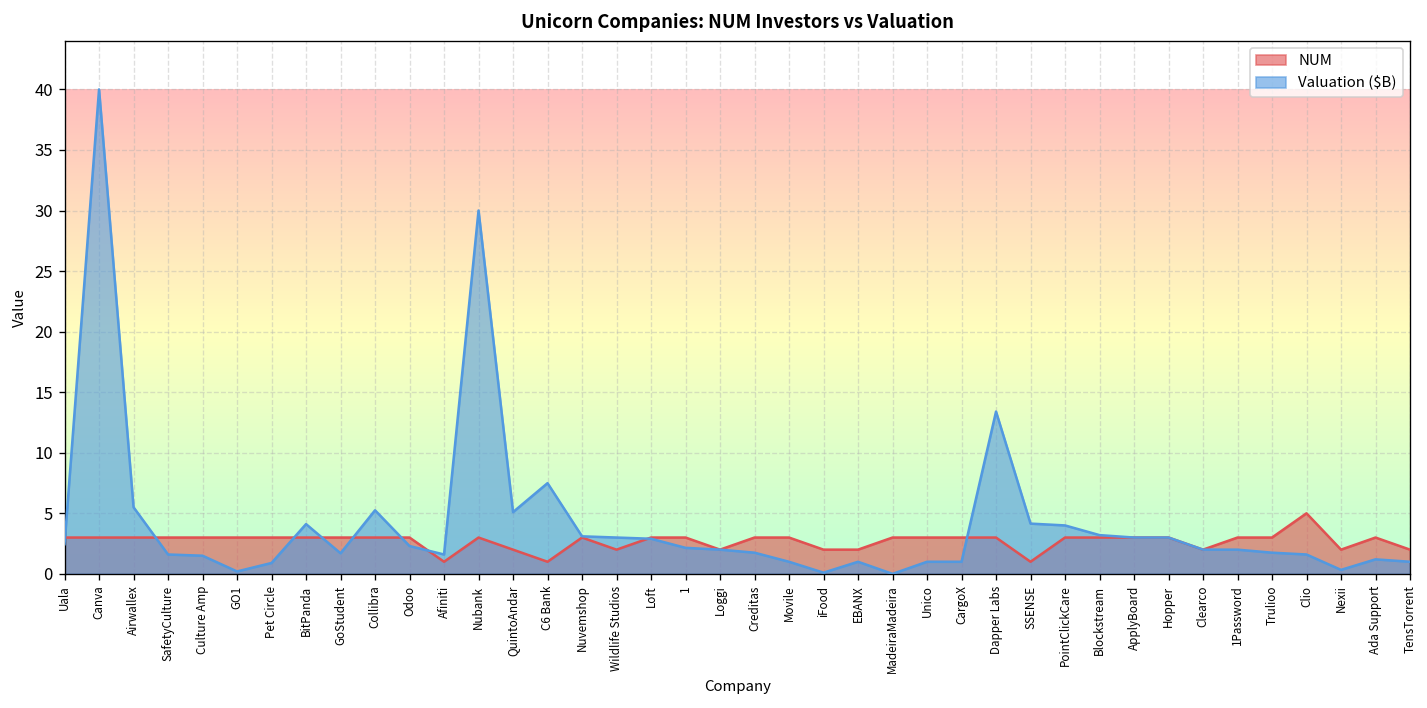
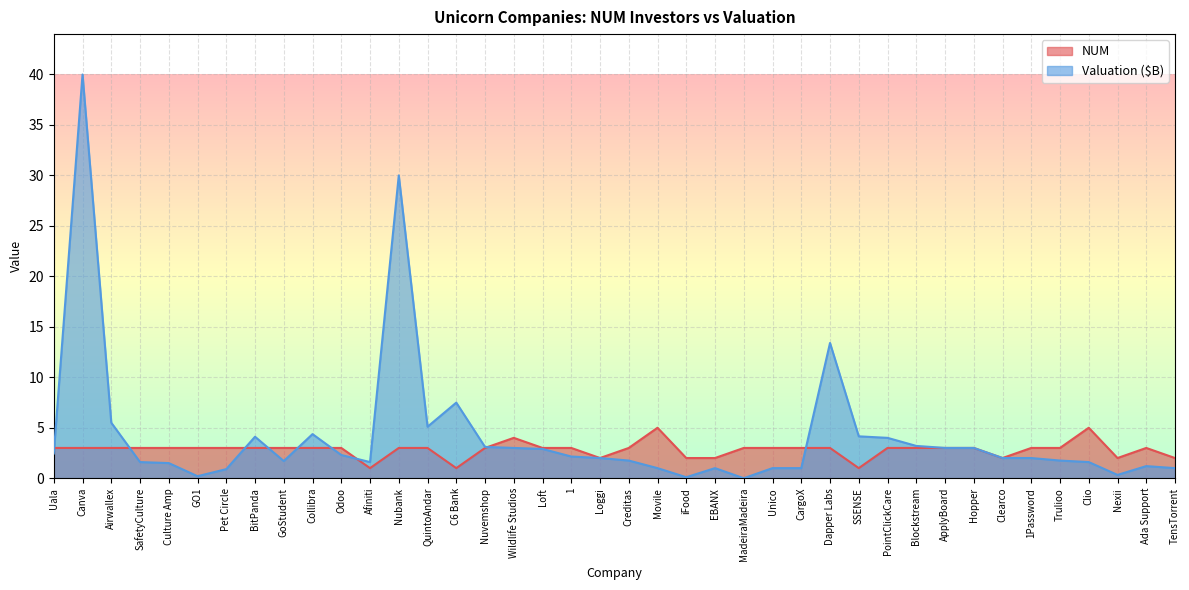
  {
    "NUM": {
      "Uala": 3,
      "Canva": 3,
      "Airwallex": 3,
      "SafetyCulture": 3,
      "Culture Amp": 3,
      "GO1": 3,
      "Pet Circle": 3,
      "BitPanda": 3,
      "GoStudent": 3,
      "Collibra": 3,
      "Odoo": 3,
      "Afiniti": 1,
      "Nubank": 3,
-     "QuintoAndar": 2,
+     "QuintoAndar": 3,
      "C6 Bank": 1,
-     "Wildlife Studios": 2,
+     "Wildlife Studios": 4,
      "1": 3,
      "Creditas": 3,
-     "Movile": 3,
+     "Movile": 5,
      "iFood": 2,
      "EBANX": 2,
      "MadeiraMadeira": 3,
      "Unico": 3,
      "CargoX": 3,
      "Dapper Labs": 3,
      "SSENSE": 1,
      "PointClickCare": 3,
      "1Password": 3,
      "Trulioo": 3,
      "Clio": 5,
      "Nexii": 2,
      "Ada Support": 3,
      "TensTorrent": 2
    },
    "Valuation ($B)": {
      "Uala": 2.5,
      "Canva": 40.0,
      "Airwallex": 5.5,
      "SafetyCulture": 1.6,
      "Culture Amp": 1.5,
      "GO1": 0.2,
      "Pet Circle": 0.9,
      "BitPanda": 4.1,
      "GoStudent": 1.7,
-     "Collibra": 5.3,
+     "Collibra": 4.4,
      "Odoo": 2.3,
      "Afiniti": 1.6,
      "Nubank": 30.0,
      "QuintoAndar": 5.1,
      "C6 Bank": 7.5,
      "Wildlife Studios": 3.0,
      "1": 2.2,
      "Creditas": 1.8,
      "Movile": 1.0,
      "iFood": 0.1,
      "EBANX": 1.0,
      "MadeiraMadeira": 0.0,
      "Unico": 1.0,
      "CargoX": 1.0,
      "Dapper Labs": 13.4,
      "SSENSE": 4.2,
      "PointClickCare": 4.0,
      "1Password": 2.0,
      "Trulioo": 1.8,
      "Clio": 1.6,
      "Nexii": 0.3,
      "Ada Support": 1.2,
      "TensTorrent": 1.0
    }
  }
